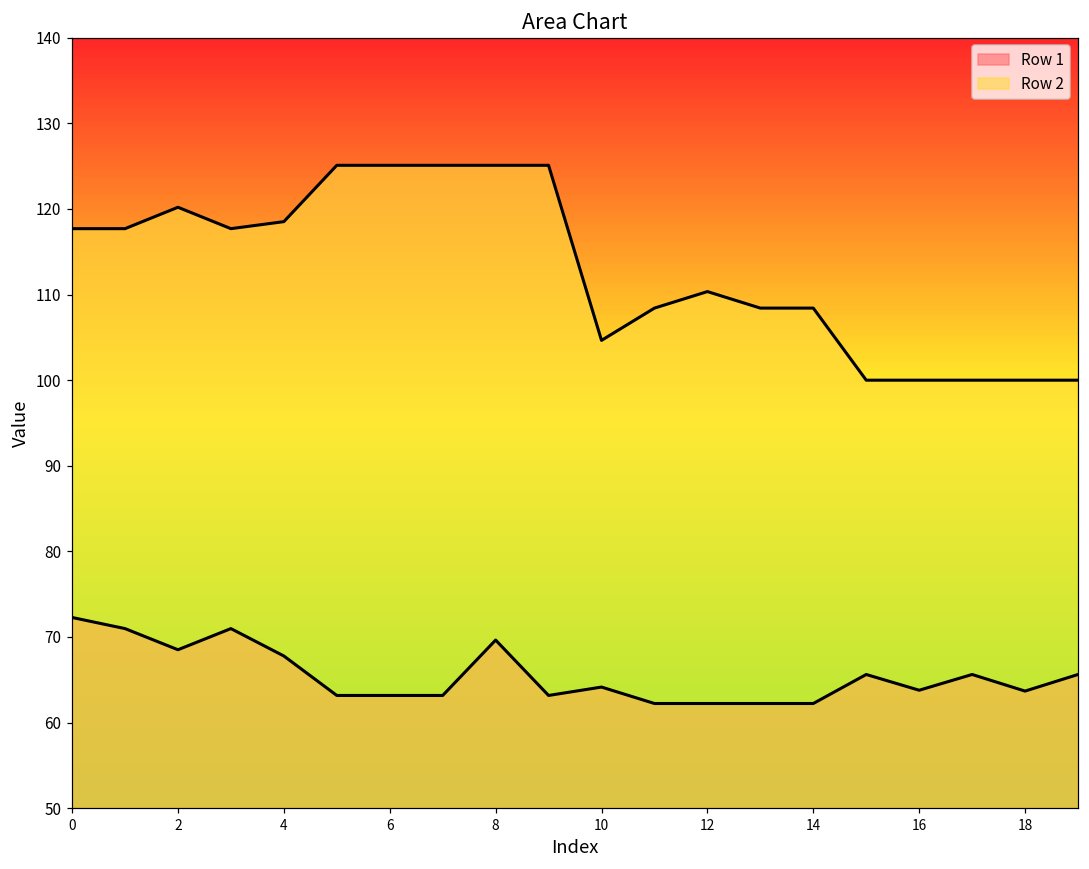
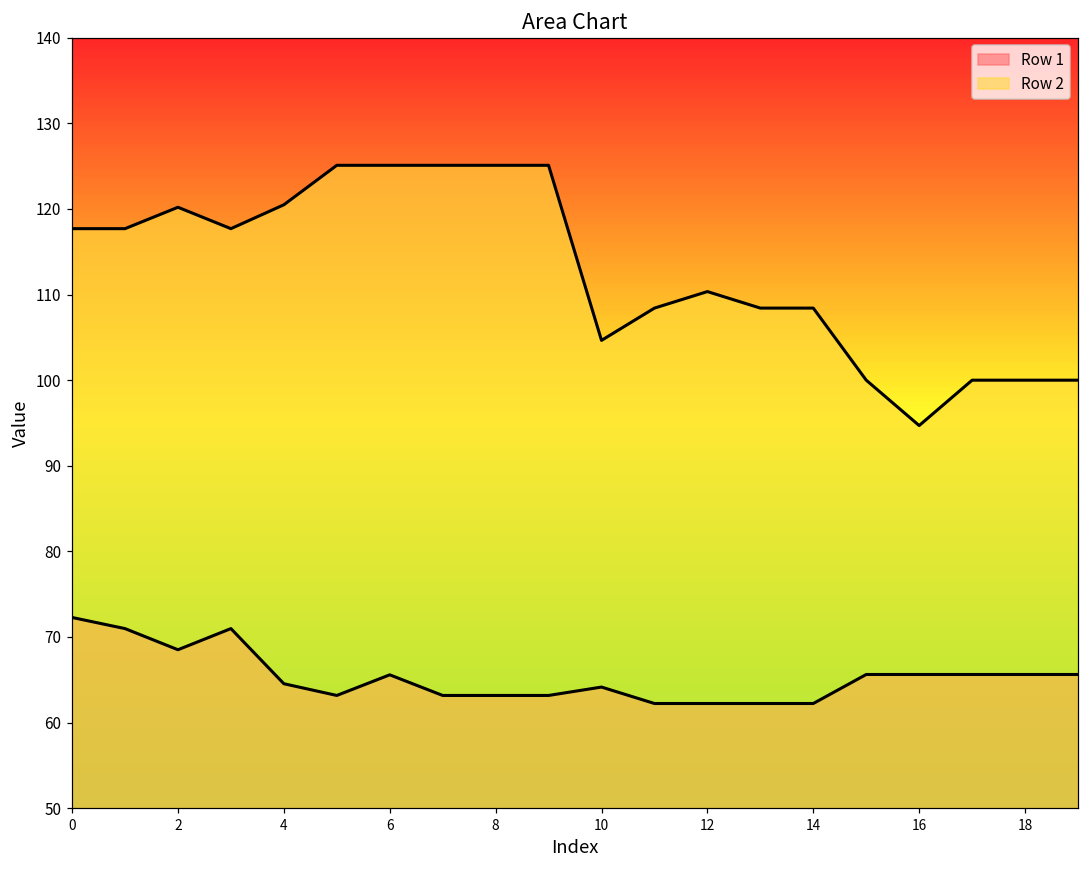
  {
    "Row 1": {
      "0": 72,
      "2": 69,
-     "4": 68,
-     "6": 63,
-     "8": 70,
+     "4": 65,
+     "6": 66,
+     "8": 63,
      "10": 64,
      "12": 62,
      "14": 62,
-     "16": 64,
-     "18": 64
+     "16": 66,
+     "18": 66
    },
    "Row 2": {
      "0": 118,
      "2": 120,
-     "4": 119,
+     "4": 120,
      "6": 125,
      "8": 125,
      "10": 105,
      "12": 110,
      "14": 108,
-     "16": 100,
+     "16": 95,
      "18": 100
    }
  }
